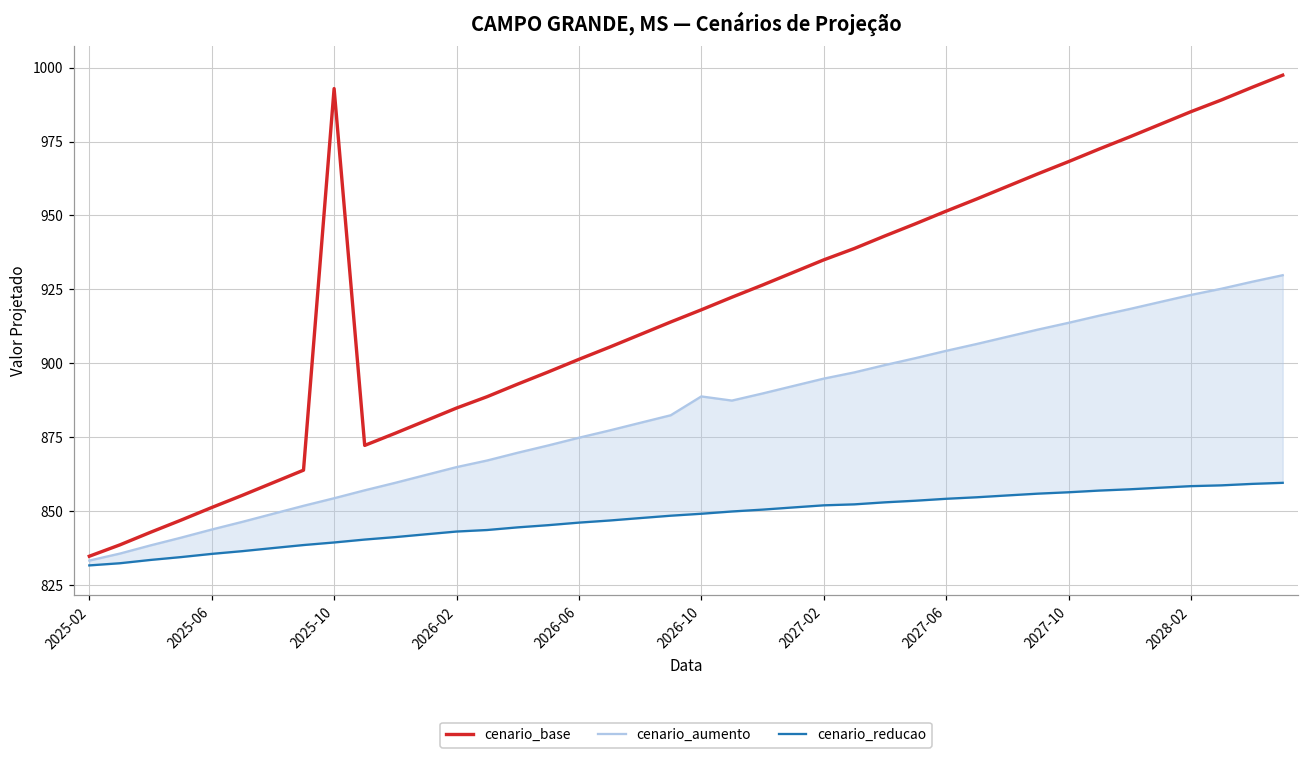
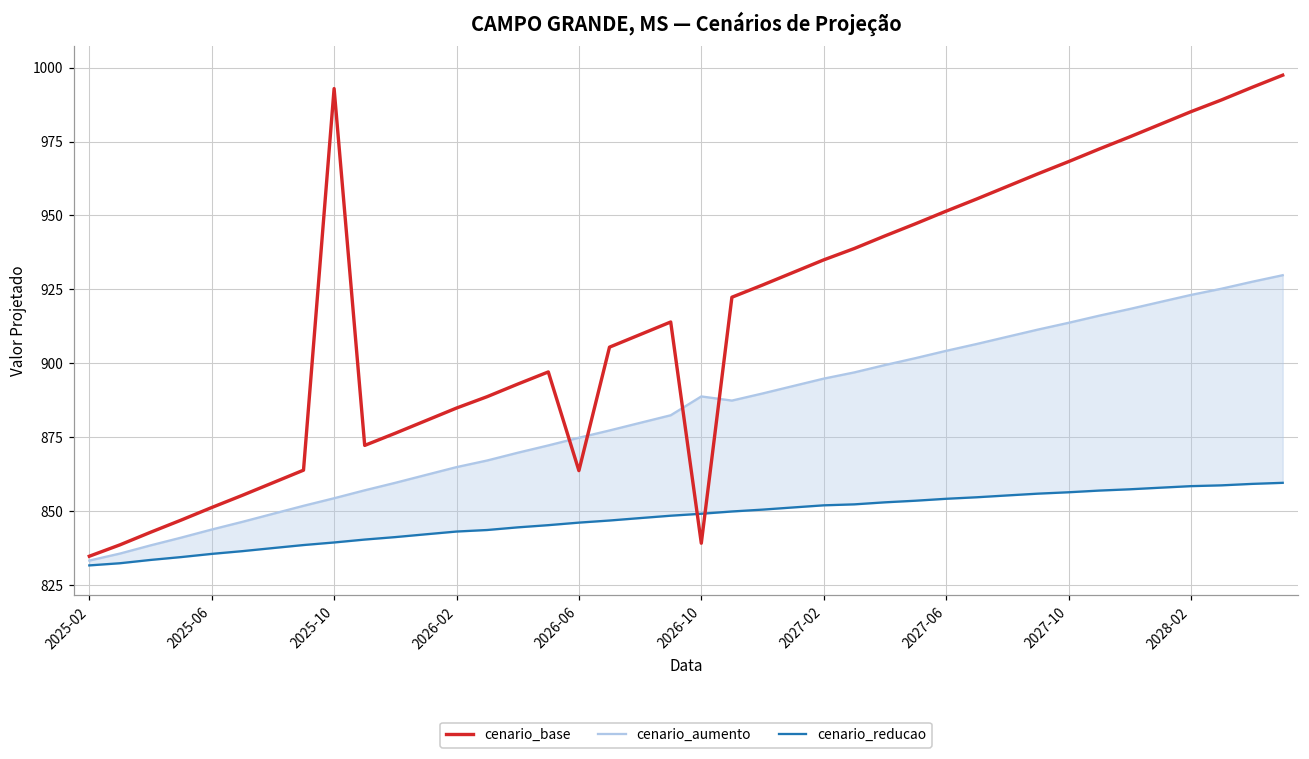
  {
    "cenario_base": {
      "2025-02": 835,
      "2025-06": 851,
      "2025-10": 993,
      "2026-02": 885,
-     "2026-06": 901,
-     "2026-10": 918,
+     "2026-06": 864,
+     "2026-10": 839,
      "2027-02": 935,
      "2027-06": 951,
      "2027-10": 968,
      "2028-02": 985
    },
    "cenario_aumento": {
      "2025-02": 833,
      "2025-06": 844,
      "2025-10": 854,
      "2026-02": 865,
      "2026-06": 875,
      "2026-10": 889,
      "2027-02": 895,
      "2027-06": 904,
      "2027-10": 914,
      "2028-02": 923
    },
    "cenario_reducao": {
      "2025-02": 832,
      "2025-06": 836,
      "2025-10": 839,
      "2026-02": 843,
      "2026-06": 846,
      "2026-10": 849,
      "2027-02": 852,
      "2027-06": 854,
      "2027-10": 856,
      "2028-02": 858
    }
  }
